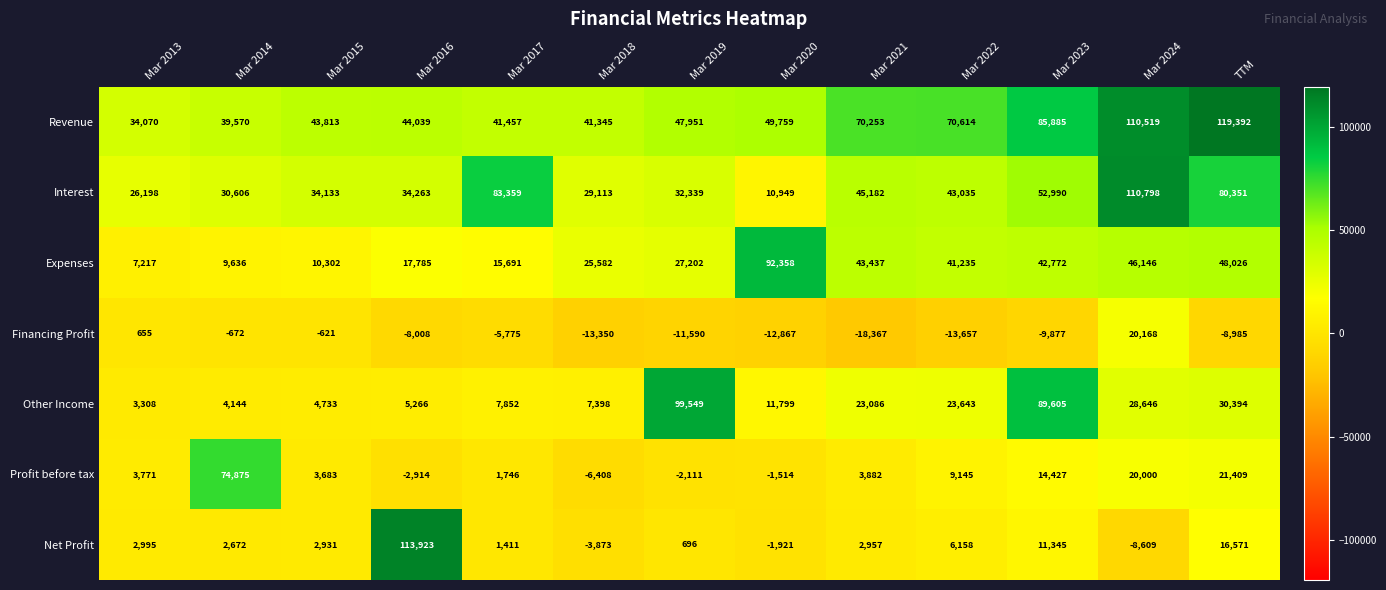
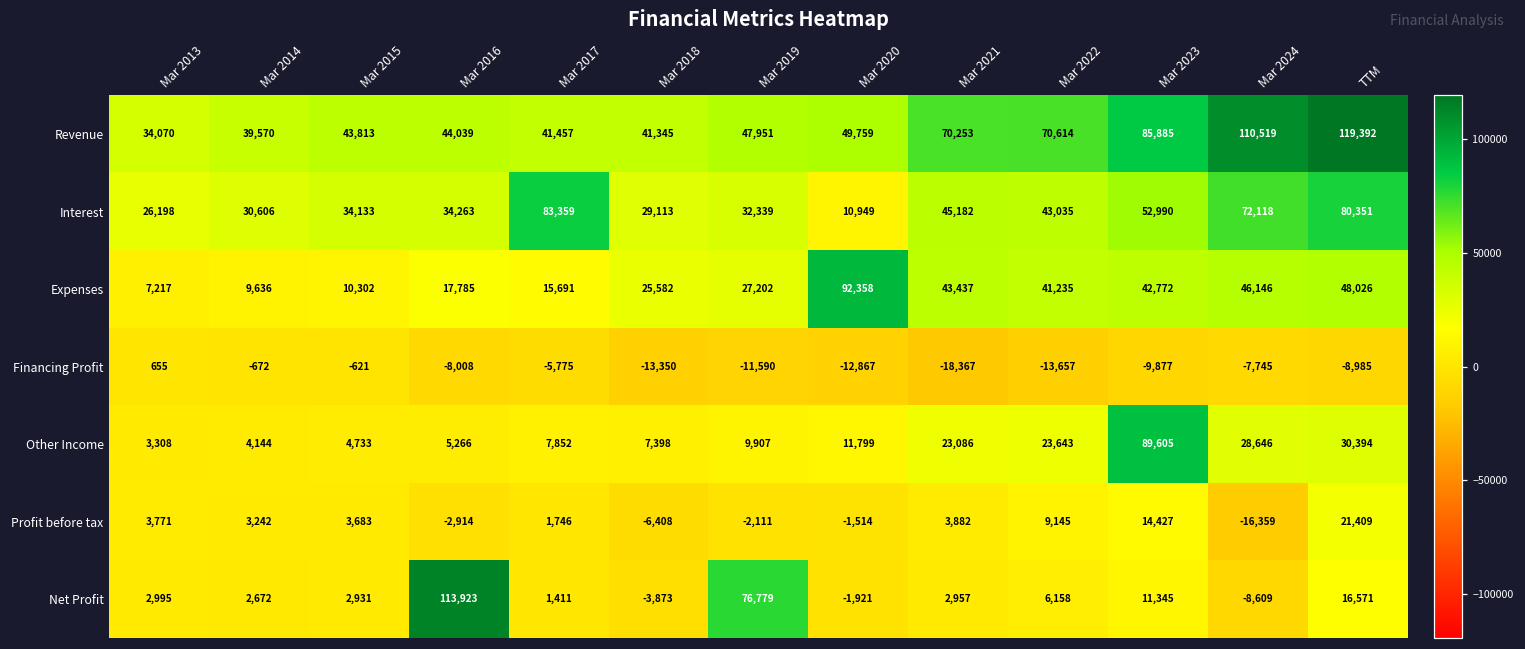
  {
    "Revenue": {
      "Mar 2013": "34,070",
      "Mar 2014": "39,570",
      "Mar 2015": "43,813",
      "Mar 2016": "44,039",
      "Mar 2017": "41,457",
      "Mar 2018": "41,345",
      "Mar 2019": "47,951",
      "Mar 2020": "49,759",
      "Mar 2021": "70,253",
      "Mar 2022": "70,614",
      "Mar 2023": "85,885",
      "Mar 2024": "110,519",
      "TTM": "119,392"
    },
    "Interest": {
      "Mar 2013": "26,198",
      "Mar 2014": "30,606",
      "Mar 2015": "34,133",
      "Mar 2016": "34,263",
      "Mar 2017": "83,359",
      "Mar 2018": "29,113",
      "Mar 2019": "32,339",
      "Mar 2020": "10,949",
      "Mar 2021": "45,182",
      "Mar 2022": "43,035",
      "Mar 2023": "52,990",
-     "Mar 2024": "110,798",
+     "Mar 2024": "72,118",
      "TTM": "80,351"
    },
    "Expenses": {
      "Mar 2013": "7,217",
      "Mar 2014": "9,636",
      "Mar 2015": "10,302",
      "Mar 2016": "17,785",
      "Mar 2017": "15,691",
      "Mar 2018": "25,582",
      "Mar 2019": "27,202",
      "Mar 2020": "92,358",
      "Mar 2021": "43,437",
      "Mar 2022": "41,235",
      "Mar 2023": "42,772",
      "Mar 2024": "46,146",
      "TTM": "48,026"
    },
    "Financing Profit": {
      "Mar 2013": "655",
      "Mar 2014": "-672",
      "Mar 2015": "-621",
      "Mar 2016": "-8,008",
      "Mar 2017": "-5,775",
      "Mar 2018": "-13,350",
      "Mar 2019": "-11,590",
      "Mar 2020": "-12,867",
      "Mar 2021": "-18,367",
      "Mar 2022": "-13,657",
      "Mar 2023": "-9,877",
-     "Mar 2024": "20,168",
+     "Mar 2024": "-7,745",
      "TTM": "-8,985"
    },
    "Other Income": {
      "Mar 2013": "3,308",
      "Mar 2014": "4,144",
      "Mar 2015": "4,733",
      "Mar 2016": "5,266",
      "Mar 2017": "7,852",
      "Mar 2018": "7,398",
-     "Mar 2019": "99,549",
+     "Mar 2019": "9,907",
      "Mar 2020": "11,799",
      "Mar 2021": "23,086",
      "Mar 2022": "23,643",
      "Mar 2023": "89,605",
      "Mar 2024": "28,646",
      "TTM": "30,394"
    },
    "Profit before tax": {
      "Mar 2013": "3,771",
-     "Mar 2014": "74,875",
+     "Mar 2014": "3,242",
      "Mar 2015": "3,683",
      "Mar 2016": "-2,914",
      "Mar 2017": "1,746",
      "Mar 2018": "-6,408",
      "Mar 2019": "-2,111",
      "Mar 2020": "-1,514",
      "Mar 2021": "3,882",
      "Mar 2022": "9,145",
      "Mar 2023": "14,427",
-     "Mar 2024": "20,000",
+     "Mar 2024": "-16,359",
      "TTM": "21,409"
    },
    "Net Profit": {
      "Mar 2013": "2,995",
      "Mar 2014": "2,672",
      "Mar 2015": "2,931",
      "Mar 2016": "113,923",
      "Mar 2017": "1,411",
      "Mar 2018": "-3,873",
-     "Mar 2019": "696",
+     "Mar 2019": "76,779",
      "Mar 2020": "-1,921",
      "Mar 2021": "2,957",
      "Mar 2022": "6,158",
      "Mar 2023": "11,345",
      "Mar 2024": "-8,609",
      "TTM": "16,571"
    }
  }
